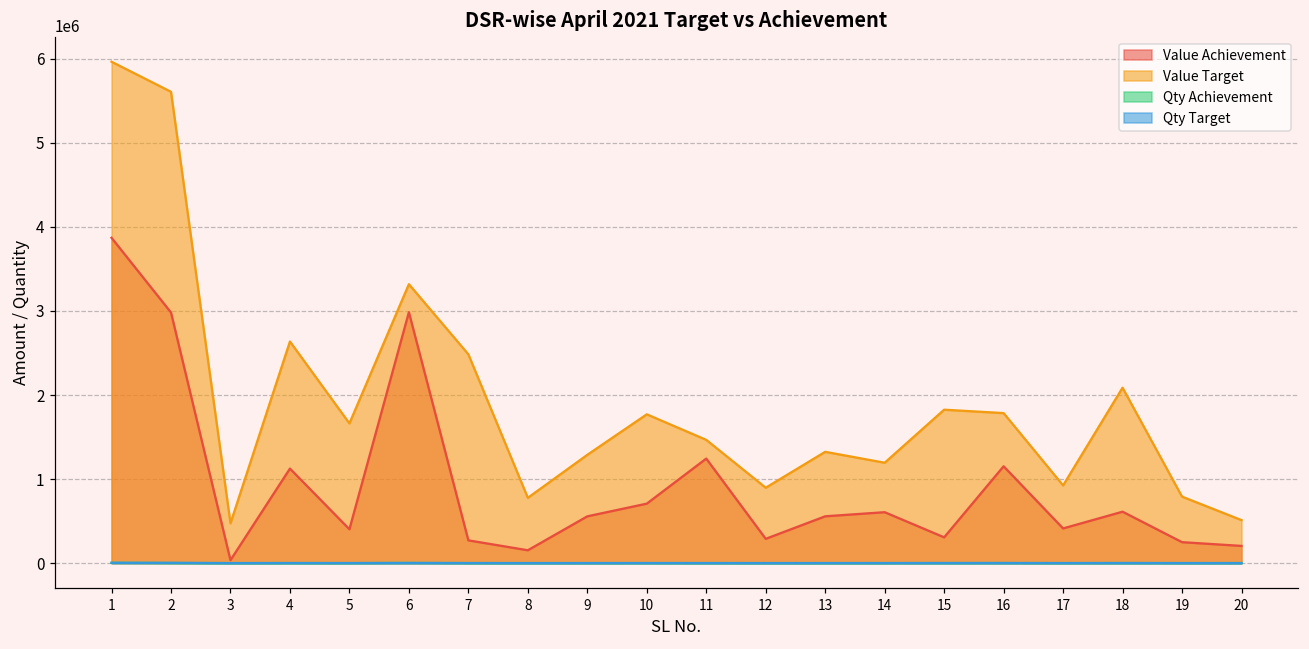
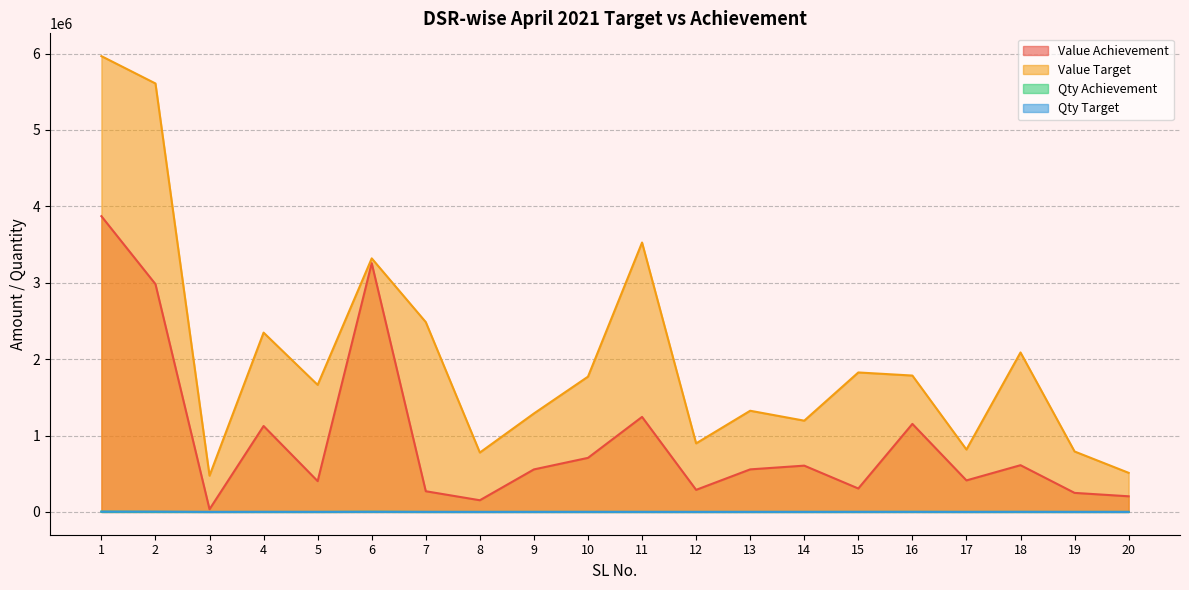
  {
    "Value Achievement": {
      "1": 3900000,
      "2": 3000000,
      "3": 0,
      "4": 1100000,
      "5": 400000,
-     "6": 3000000,
+     "6": 3300000,
      "7": 300000,
      "8": 200000,
      "9": 600000,
      "10": 700000,
      "11": 1200000,
      "12": 300000,
      "13": 600000,
      "14": 600000,
      "15": 300000,
      "16": 1200000,
      "17": 400000,
      "18": 600000,
      "19": 200000,
      "20": 200000
    },
    "Value Target": {
      "1": 6000000,
      "2": 5600000,
      "3": 500000,
-     "4": 2600000,
+     "4": 2300000,
      "5": 1700000,
      "6": 3300000,
      "7": 2500000,
      "8": 800000,
      "9": 1300000,
      "10": 1800000,
-     "11": 1500000,
+     "11": 3500000,
      "12": 900000,
      "13": 1300000,
      "14": 1200000,
      "15": 1800000,
      "16": 1800000,
-     "17": 900000,
+     "17": 800000,
      "18": 2100000,
      "19": 800000,
      "20": 500000
    },
    "Qty Target": {
      "1": 0,
      "2": 0,
      "3": 0,
      "4": 0,
      "5": 0,
      "6": 0,
      "7": 0,
      "8": 0,
      "9": 0,
      "10": 0,
      "11": 0,
      "12": 0,
      "13": 0,
      "14": 0,
      "15": 0,
      "16": 0,
      "17": 0,
      "18": 0,
      "19": 0,
      "20": 0
    }
  }
